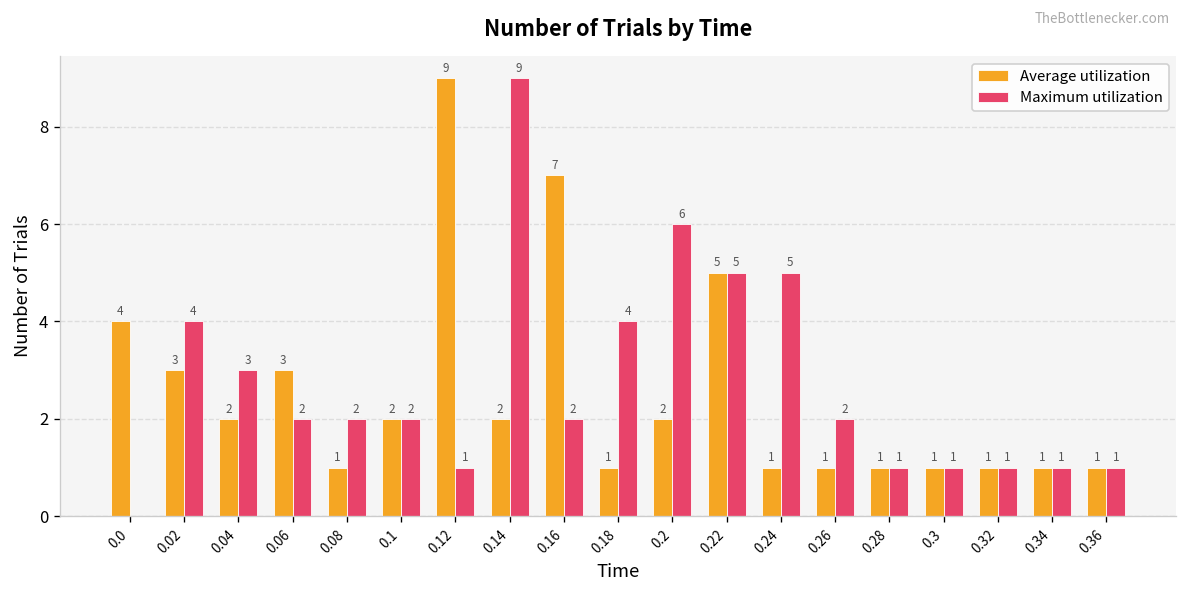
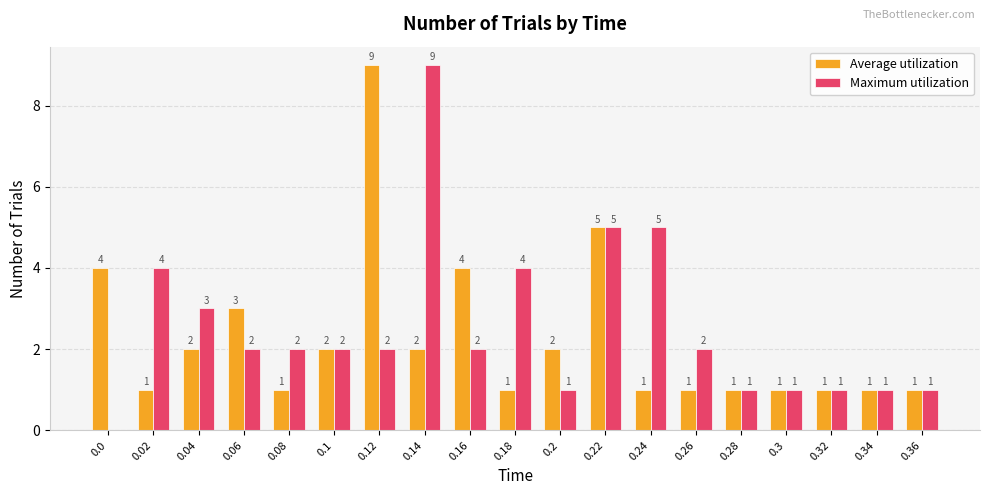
  {
    "Average utilization": {
      "0.0": 4,
-     "0.02": 3,
+     "0.02": 1,
      "0.04": 2,
      "0.06": 3,
      "0.08": 1,
      "0.1": 2,
      "0.12": 9,
      "0.14": 2,
-     "0.16": 7,
+     "0.16": 4,
      "0.18": 1,
      "0.2": 2,
      "0.22": 5,
      "0.24": 1,
      "0.26": 1,
      "0.28": 1,
      "0.3": 1,
      "0.32": 1,
      "0.34": 1,
      "0.36": 1
    },
    "Maximum utilization": {
      "0.02": 4,
      "0.04": 3,
      "0.06": 2,
      "0.08": 2,
      "0.1": 2,
-     "0.12": 1,
+     "0.12": 2,
      "0.14": 9,
      "0.16": 2,
      "0.18": 4,
-     "0.2": 6,
+     "0.2": 1,
      "0.22": 5,
      "0.24": 5,
      "0.26": 2,
      "0.28": 1,
      "0.3": 1,
      "0.32": 1,
      "0.34": 1,
      "0.36": 1
    }
  }
